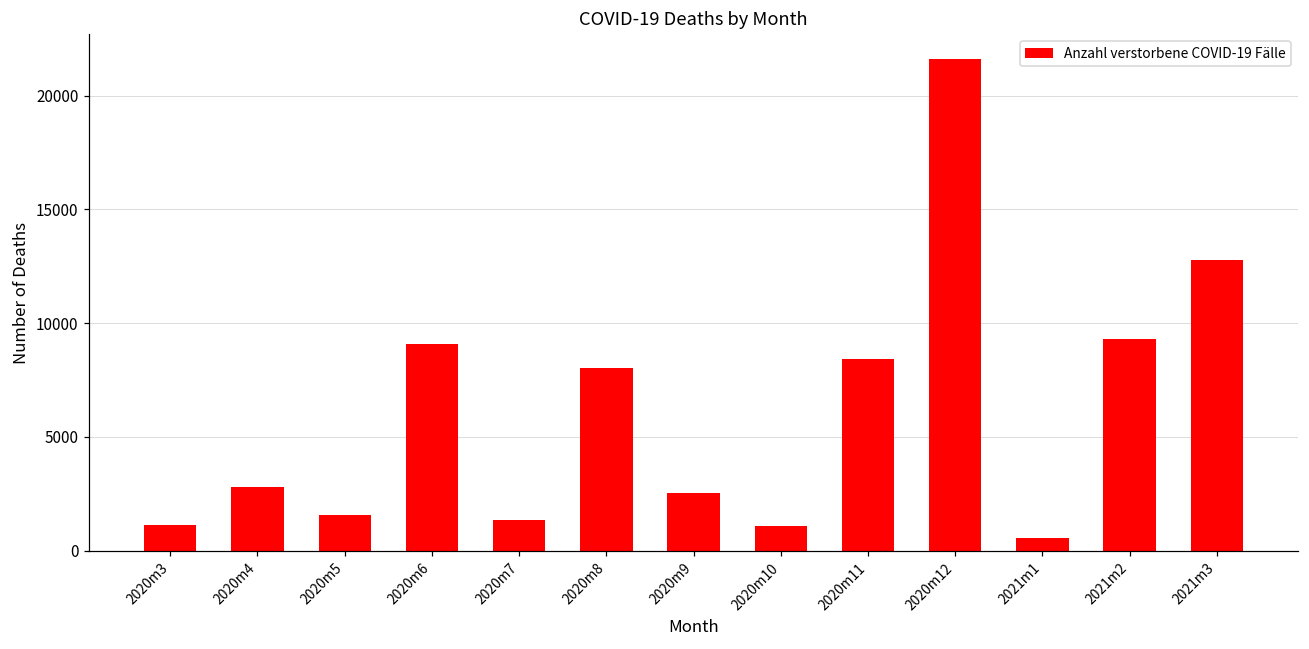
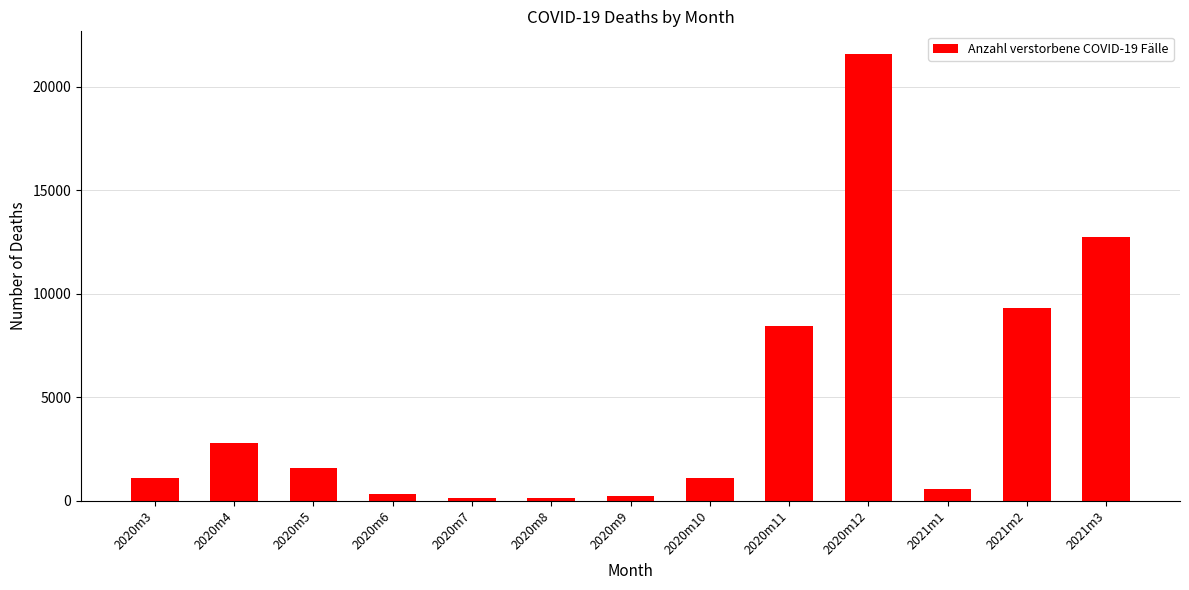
  {
    "2020m3": 1100,
    "2020m4": 2800,
    "2020m5": 1600,
-   "2020m6": 9100,
-   "2020m7": 1300,
-   "2020m8": 8000,
-   "2020m9": 2500,
+   "2020m6": 300,
+   "2020m7": 100,
+   "2020m8": 100,
+   "2020m9": 200,
    "2020m10": 1100,
    "2020m11": 8400,
    "2020m12": 21600,
    "2021m1": 500,
    "2021m2": 9300,
    "2021m3": 12800
  }
